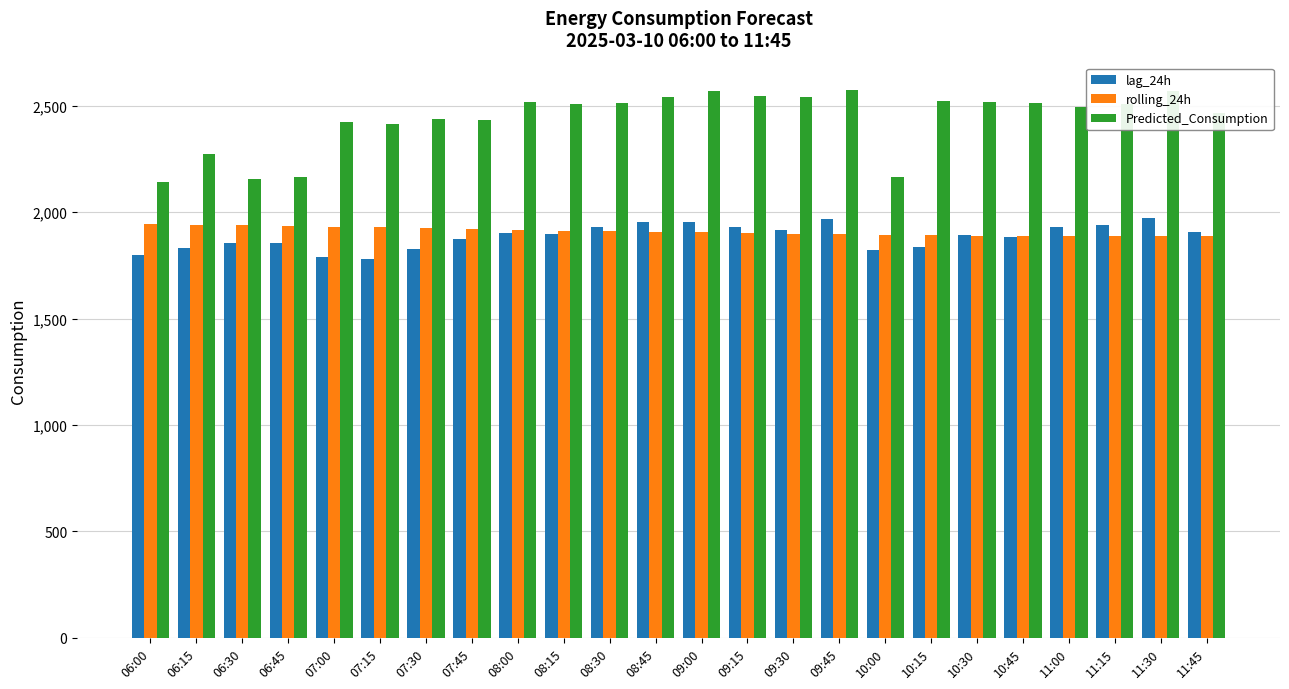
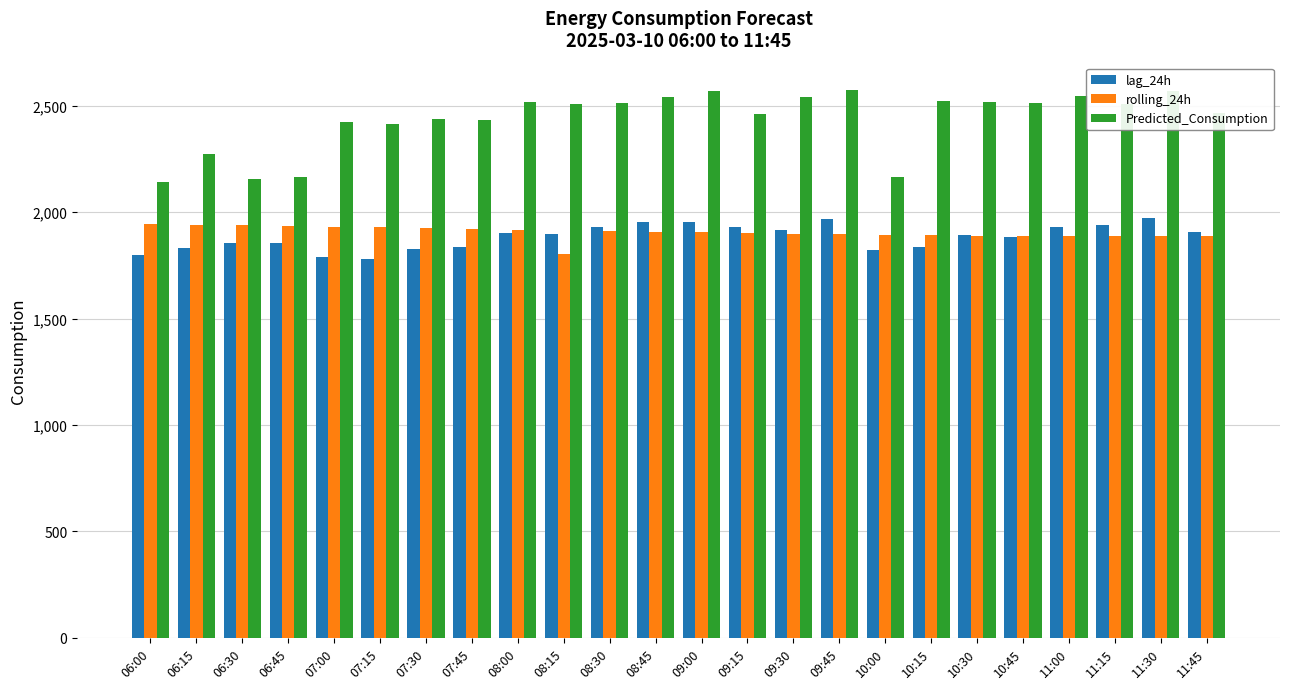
  {
    "lag_24h": {
      "06:00": "1,800",
      "06:15": "1,830",
      "06:30": "1,850",
      "06:45": "1,850",
      "07:00": "1,790",
      "07:15": "1,780",
      "07:30": "1,830",
-     "07:45": "1,870",
+     "07:45": "1,830",
      "08:00": "1,900",
      "08:15": "1,900",
      "08:30": "1,930",
      "08:45": "1,950",
      "09:00": "1,950",
      "09:15": "1,930",
      "09:30": "1,910",
      "09:45": "1,970",
      "10:00": "1,820",
      "10:15": "1,830",
      "10:30": "1,890",
      "10:45": "1,880",
      "11:00": "1,930",
      "11:15": "1,940",
      "11:30": "1,970",
      "11:45": "1,910"
    },
    "rolling_24h": {
      "06:00": "1,940",
      "06:15": "1,940",
      "06:30": "1,940",
      "06:45": "1,940",
      "07:00": "1,930",
      "07:15": "1,930",
      "07:30": "1,930",
      "07:45": "1,920",
      "08:00": "1,920",
-     "08:15": "1,910",
+     "08:15": "1,800",
      "08:30": "1,910",
      "08:45": "1,910",
      "09:00": "1,910",
      "09:15": "1,900",
      "09:30": "1,900",
      "09:45": "1,900",
      "10:00": "1,890",
      "10:15": "1,890",
      "10:30": "1,890",
      "10:45": "1,890",
      "11:00": "1,890",
      "11:15": "1,890",
      "11:30": "1,890",
      "11:45": "1,890"
    },
    "Predicted_Consumption": {
      "06:00": "2,140",
      "06:15": "2,270",
      "06:30": "2,160",
      "06:45": "2,170",
      "07:00": "2,420",
      "07:15": "2,410",
      "07:30": "2,440",
      "07:45": "2,430",
      "08:00": "2,520",
      "08:15": "2,510",
      "08:30": "2,510",
      "08:45": "2,540",
      "09:00": "2,570",
-     "09:15": "2,540",
+     "09:15": "2,460",
      "09:30": "2,540",
      "09:45": "2,570",
      "10:00": "2,170",
      "10:15": "2,520",
      "10:30": "2,520",
      "10:45": "2,510",
-     "11:00": "2,500"
+     "11:00": "2,550"
    }
  }
